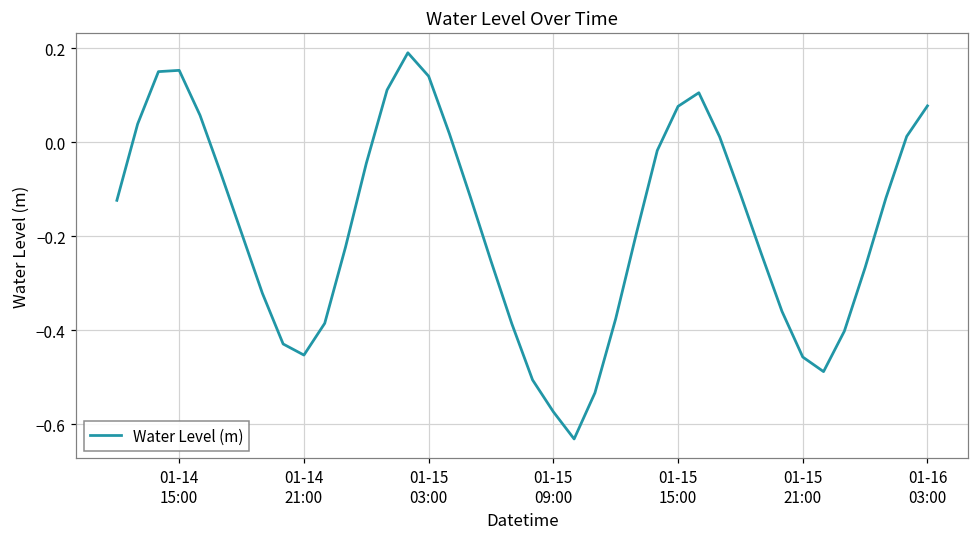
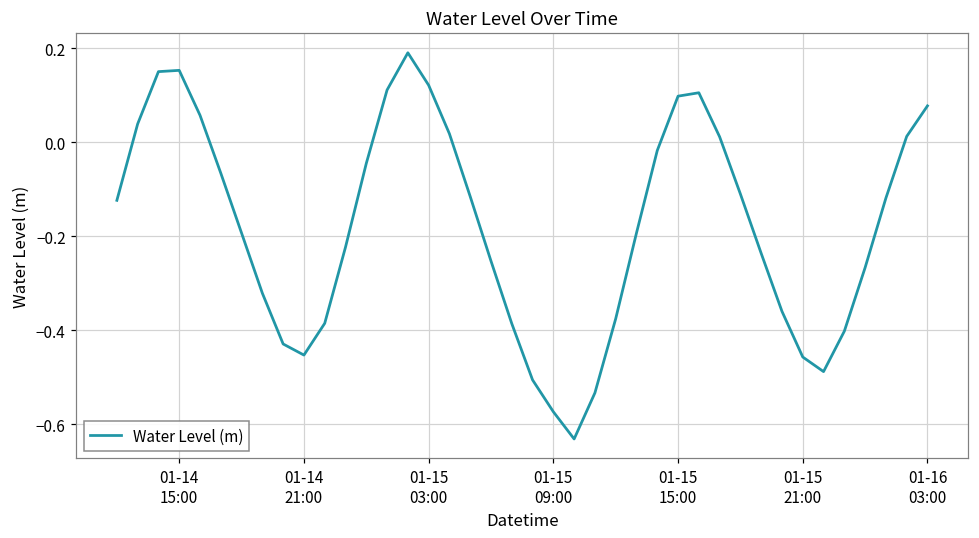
  {
    "01-14 15:00": 0.15,
    "01-14 21:00": -0.45,
-   "01-15 03:00": 0.14,
+   "01-15 03:00": 0.12,
    "01-15 09:00": -0.57,
-   "01-15 15:00": 0.08,
+   "01-15 15:00": 0.10,
    "01-15 21:00": -0.46,
    "01-16 03:00": 0.08
  }
